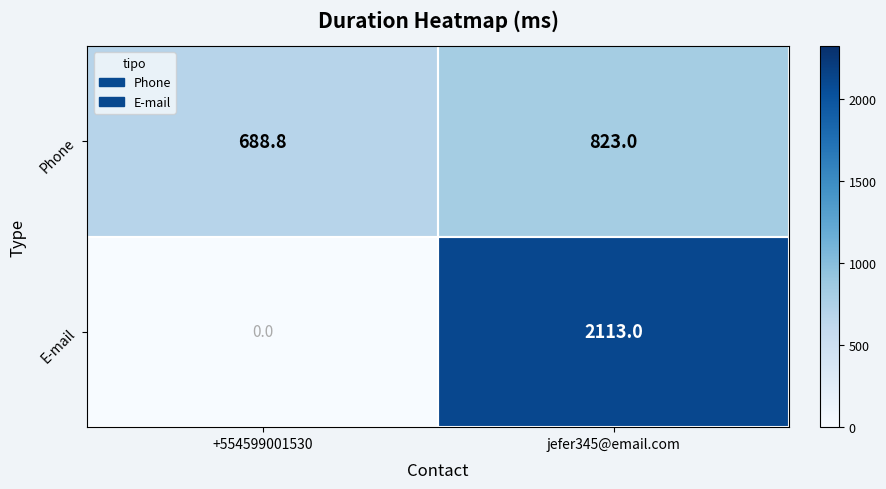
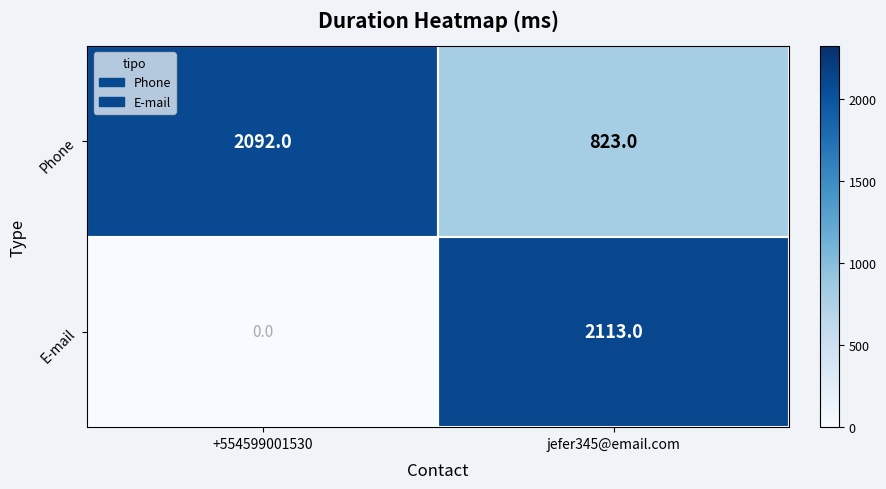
  {
    "Phone": {
-     "+554599001530": 688.8,
+     "+554599001530": 2092.0,
      "jefer345@email.com": 823.0
    },
    "E-mail": {
      "+554599001530": 0.0,
      "jefer345@email.com": 2113.0
    }
  }
